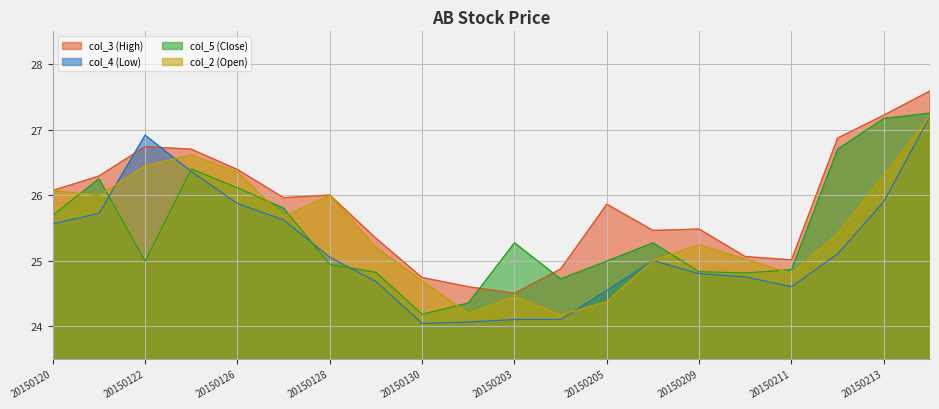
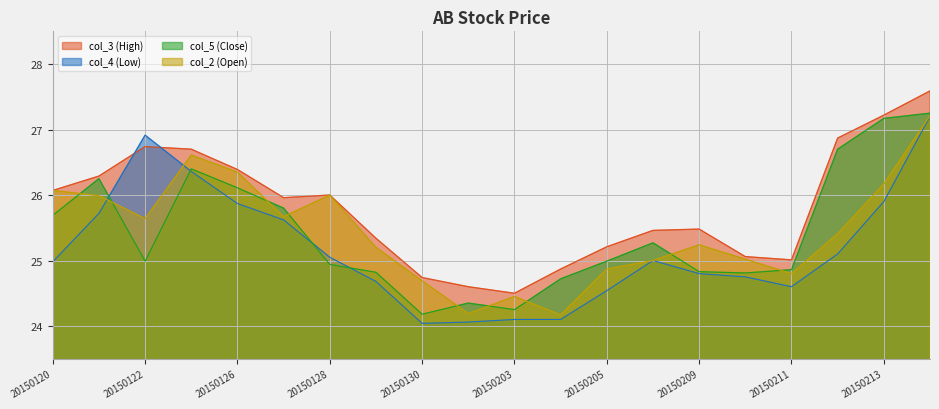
  {
    "col_3 (High)": {
      "20150122": 26.7,
      "20150126": 26.4,
      "20150130": 24.7,
      "20150203": 24.5,
-     "20150205": 25.9,
+     "20150205": 25.2,
      "20150209": 25.5,
      "20150211": 25.0,
      "20150213": 27.2
    },
    "col_4 (Low)": {
-     "20150120": 25.6,
+     "20150120": 25.0,
      "20150122": 26.9,
      "20150126": 25.9,
      "20150128": 25.1,
      "20150130": 24.0,
      "20150203": 24.1,
      "20150205": 24.5,
      "20150211": 24.6,
      "20150213": 25.9
    },
    "col_5 (Close)": {
      "20150120": 25.7,
      "20150122": 25.0,
      "20150126": 26.1,
      "20150128": 24.9,
      "20150130": 24.2,
-     "20150203": 25.3,
+     "20150203": 24.3,
      "20150205": 25.0,
      "20150211": 24.9,
      "20150213": 27.2
    },
    "col_2 (Open)": {
-     "20150122": 26.5,
+     "20150122": 25.6,
      "20150126": 26.4,
      "20150130": 24.7,
      "20150203": 24.5,
-     "20150205": 24.4,
+     "20150205": 24.9,
      "20150209": 25.2,
      "20150211": 24.8,
-     "20150213": 26.3
+     "20150213": 26.2
    }
  }
